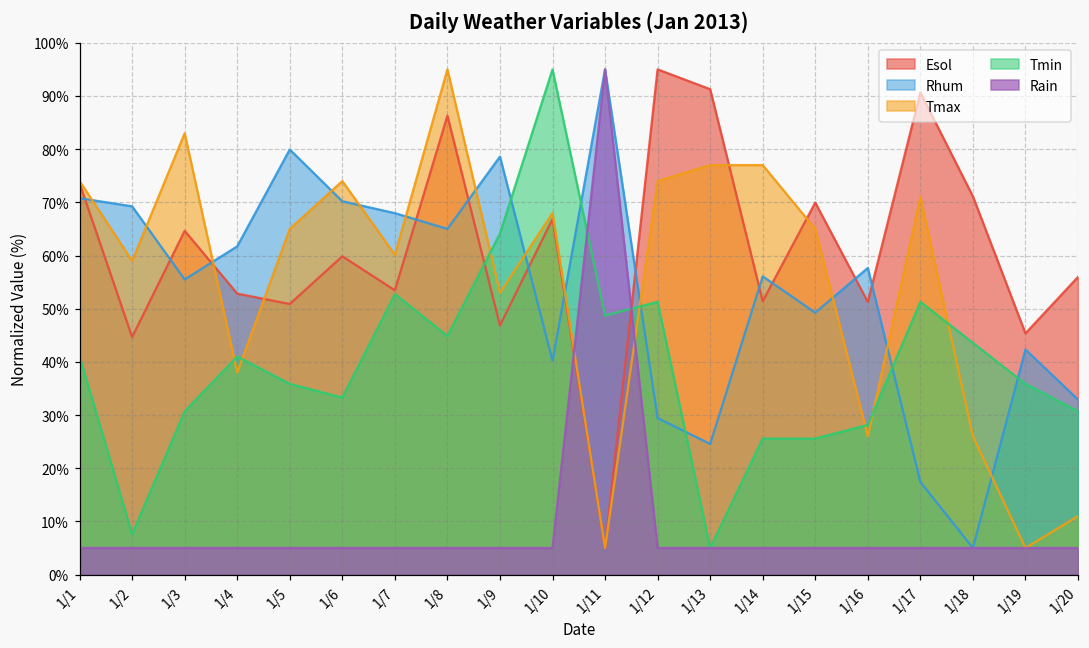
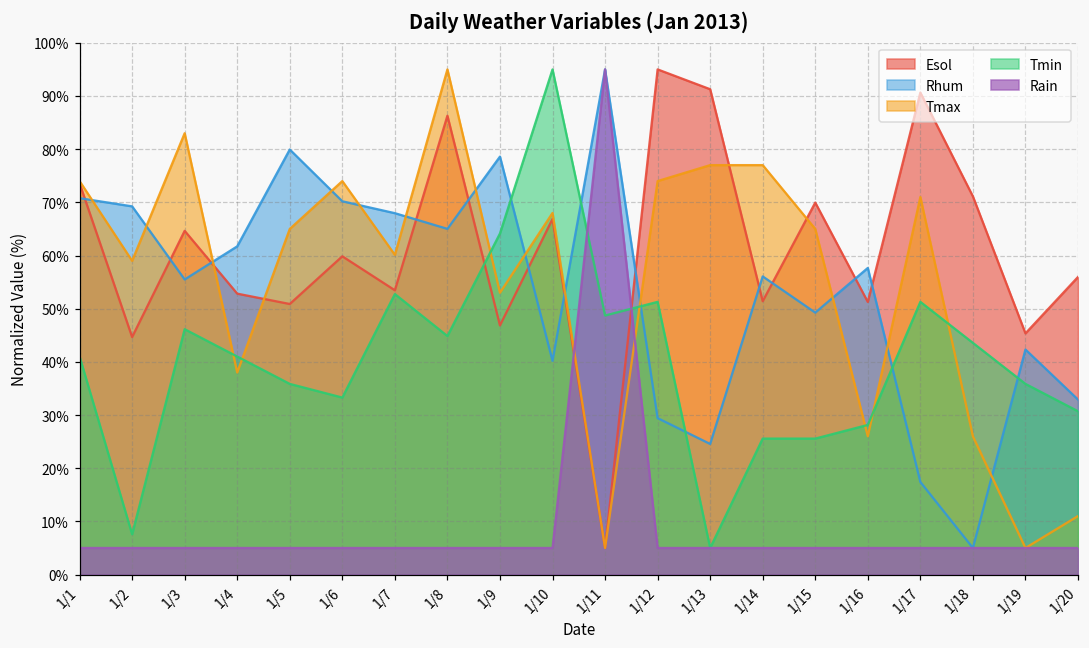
  {
    "Esol": {
      "1/2": "45%",
      "1/3": "65%",
      "1/4": "53%",
      "1/5": "51%",
      "1/6": "60%",
      "1/7": "53%",
      "1/8": "86%",
      "1/9": "47%",
      "1/10": "67%",
      "1/12": "95%",
      "1/13": "91%",
      "1/14": "51%",
      "1/15": "70%",
      "1/16": "51%",
      "1/18": "71%",
      "1/19": "45%",
      "1/20": "56%"
    },
    "Rhum": {
      "1/1": "71%",
      "1/2": "69%",
      "1/3": "55%",
      "1/4": "62%",
      "1/5": "80%",
      "1/6": "70%",
      "1/7": "68%",
      "1/8": "65%",
      "1/9": "79%",
      "1/10": "40%",
      "1/12": "29%",
      "1/13": "25%",
      "1/14": "56%",
      "1/15": "49%",
      "1/16": "58%",
      "1/17": "17%",
      "1/19": "42%",
      "1/20": "33%"
    },
    "Tmax": {
      "1/2": "59%",
      "1/3": "83%",
      "1/4": "38%",
      "1/5": "65%",
      "1/6": "74%",
      "1/7": "60%",
      "1/8": "95%",
      "1/9": "53%",
      "1/10": "68%",
      "1/12": "74%",
      "1/13": "77%",
      "1/14": "77%",
      "1/15": "65%",
      "1/16": "26%",
      "1/17": "71%",
      "1/18": "26%",
      "1/20": "11%"
    },
    "Tmin": {
      "1/1": "41%",
      "1/2": "8%",
-     "1/3": "31%",
+     "1/3": "46%",
      "1/4": "41%",
      "1/5": "36%",
      "1/6": "33%",
      "1/7": "53%",
      "1/8": "45%",
      "1/9": "64%",
      "1/10": "95%",
      "1/11": "49%",
      "1/12": "51%",
      "1/14": "26%",
      "1/15": "26%",
      "1/16": "28%",
      "1/17": "51%",
      "1/18": "44%",
      "1/19": "36%",
      "1/20": "31%"
    },
    "Rain": {
      "1/1": "5%",
      "1/2": "5%",
      "1/3": "5%",
      "1/4": "5%",
      "1/5": "5%",
      "1/6": "5%",
      "1/7": "5%",
      "1/8": "5%",
      "1/9": "5%",
      "1/10": "5%",
      "1/12": "5%",
      "1/14": "5%",
      "1/15": "5%",
      "1/16": "5%",
      "1/17": "5%",
      "1/20": "5%"
    }
  }
